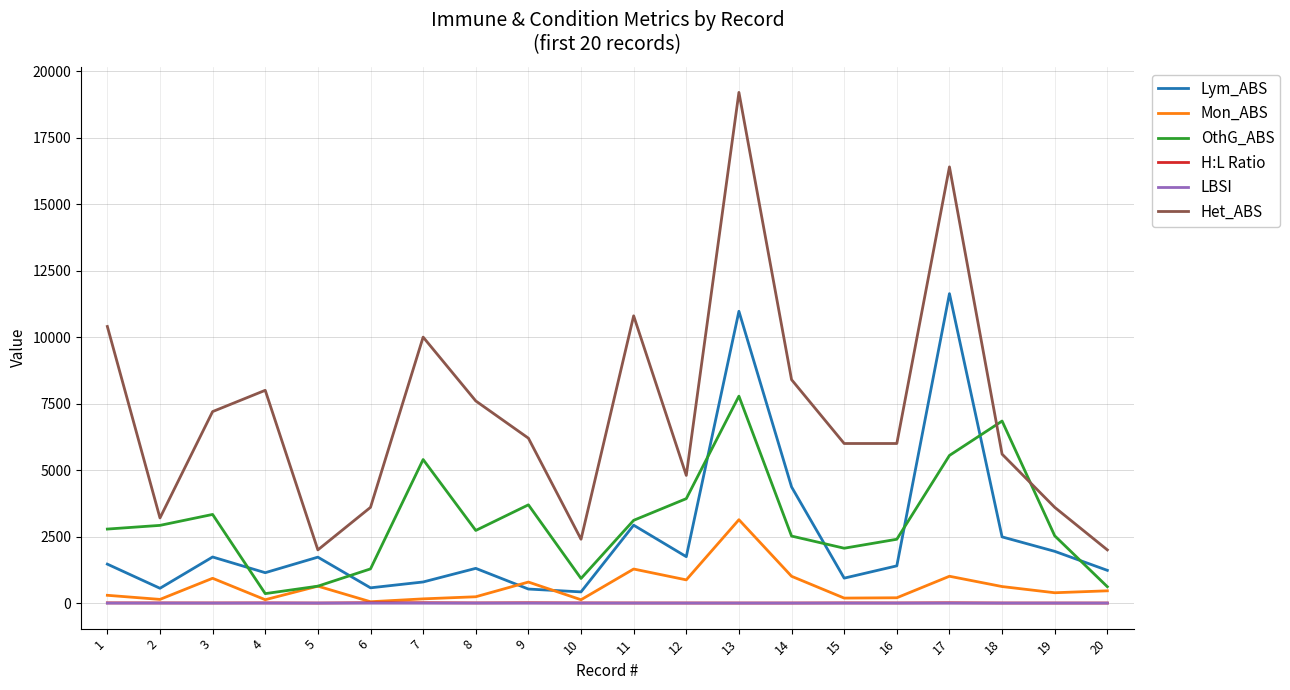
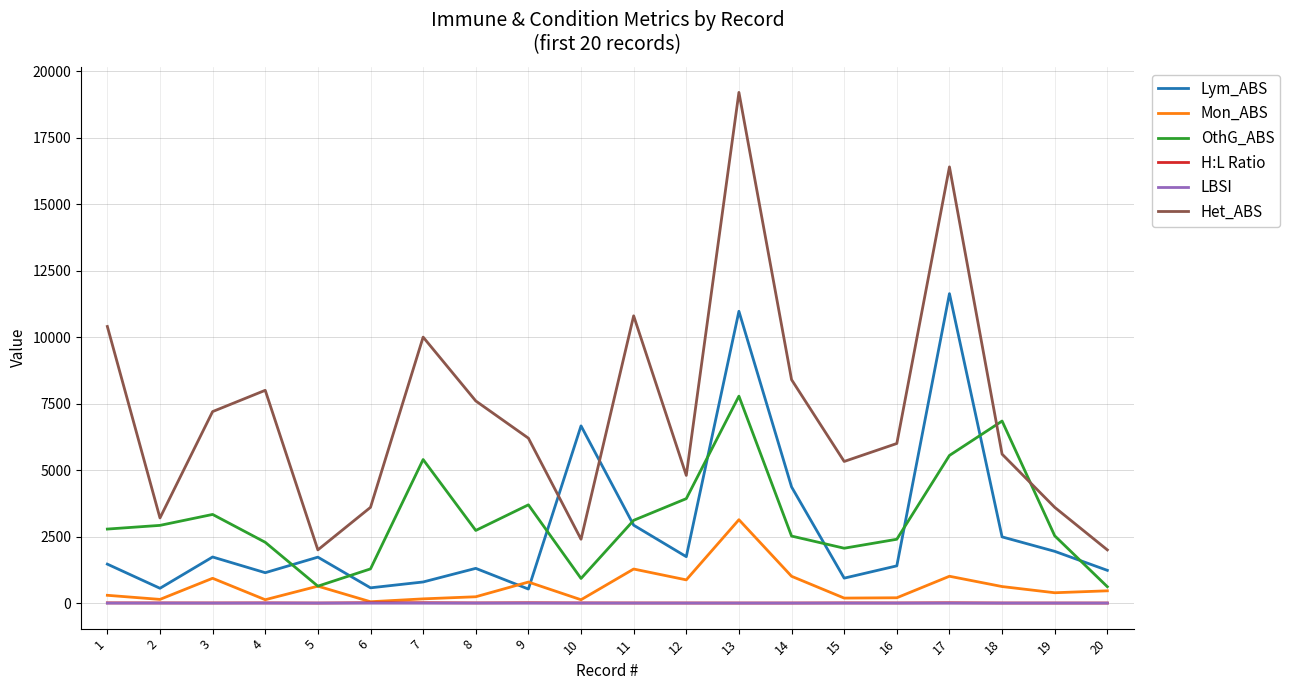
  {
    "Lym_ABS": {
      "1": 1500,
      "2": 600,
      "3": 1700,
      "4": 1100,
      "5": 1700,
      "6": 600,
      "7": 800,
      "8": 1300,
      "9": 500,
-     "10": 400,
+     "10": 6700,
      "11": 2900,
      "12": 1700,
      "13": 11000,
      "14": 4400,
      "15": 900,
      "16": 1400,
      "17": 11600,
      "18": 2500,
      "19": 1900,
      "20": 1200
    },
    "Mon_ABS": {
      "1": 300,
      "2": 100,
      "3": 900,
      "4": 100,
      "7": 200,
      "8": 200,
      "9": 800,
      "10": 100,
      "11": 1300,
      "12": 900,
      "13": 3100,
      "14": 1000,
      "15": 200,
      "16": 200,
      "17": 1000,
      "18": 600,
      "19": 400,
      "20": 500
    },
    "OthG_ABS": {
      "1": 2800,
      "2": 2900,
      "3": 3300,
-     "4": 400,
+     "4": 2300,
      "6": 1300,
      "7": 5400,
      "8": 2700,
      "9": 3700,
      "10": 900,
      "11": 3100,
      "12": 3900,
      "13": 7800,
      "14": 2500,
      "15": 2100,
      "16": 2400,
      "17": 5600,
      "18": 6800,
      "19": 2500,
      "20": 600
    },
    "LBSI": {
      "1": 0,
      "2": 0,
      "3": 0,
      "4": 0,
      "5": 0,
      "7": 0,
      "8": 0,
      "9": 0,
      "10": 0,
      "11": 0,
      "12": 0,
      "13": 0,
      "14": 0,
      "15": 0,
      "16": 0,
      "17": 0,
      "18": 0,
      "19": 0,
      "20": 0
    },
    "Het_ABS": {
      "1": 10400,
      "2": 3200,
      "3": 7200,
      "4": 8000,
      "5": 2000,
      "6": 3600,
      "7": 10000,
      "8": 7600,
      "9": 6200,
      "10": 2400,
      "11": 10800,
      "12": 4800,
      "13": 19200,
      "14": 8400,
-     "15": 6000,
+     "15": 5300,
      "16": 6000,
      "17": 16400,
      "18": 5600,
      "19": 3600,
      "20": 2000
    }
  }
